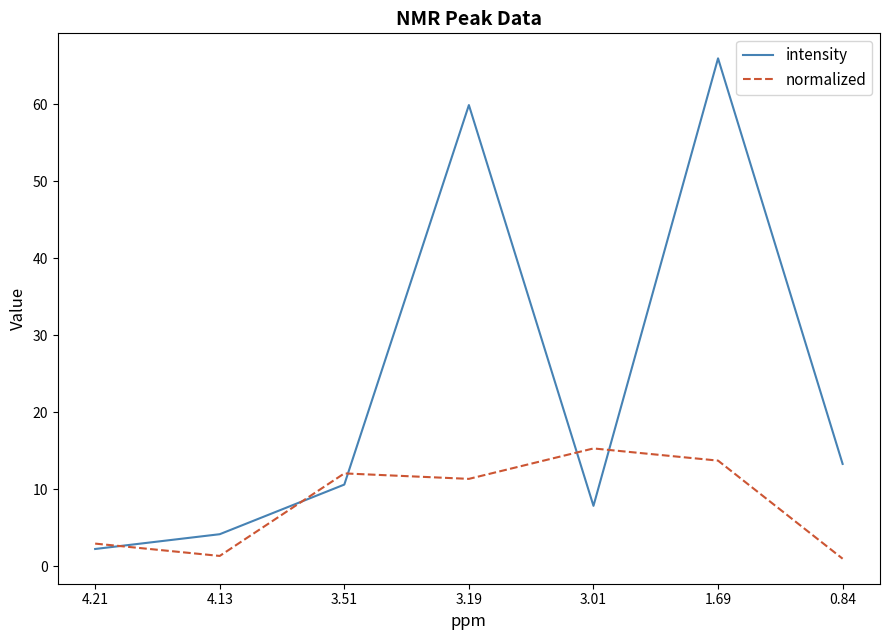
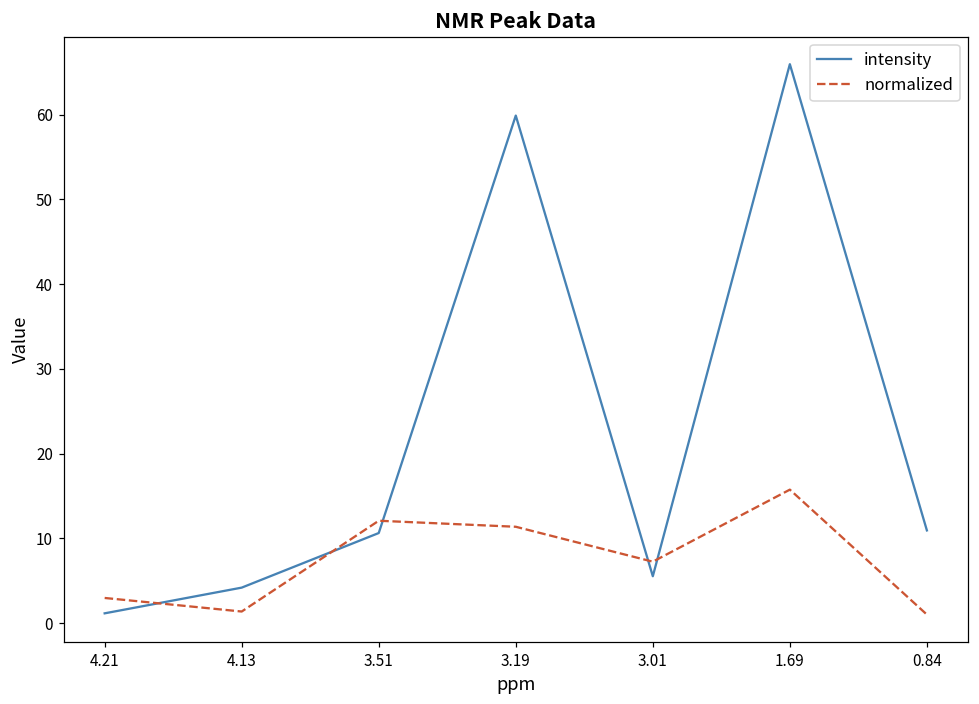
  {
    "intensity": {
-     "4.21": 2,
+     "4.21": 1,
      "4.13": 4,
      "3.51": 11,
      "3.19": 60,
-     "3.01": 8,
+     "3.01": 6,
      "1.69": 66,
-     "0.84": 13
+     "0.84": 11
    },
    "normalized": {
      "4.21": 3,
      "4.13": 1,
      "3.51": 12,
      "3.19": 11,
-     "3.01": 15,
-     "1.69": 14,
+     "3.01": 7,
+     "1.69": 16,
      "0.84": 1
    }
  }
